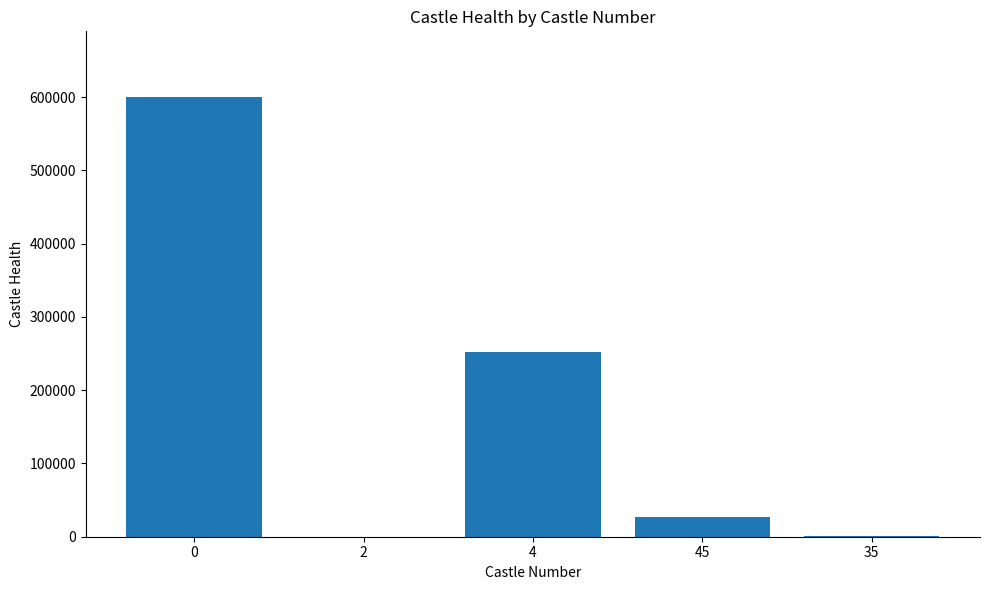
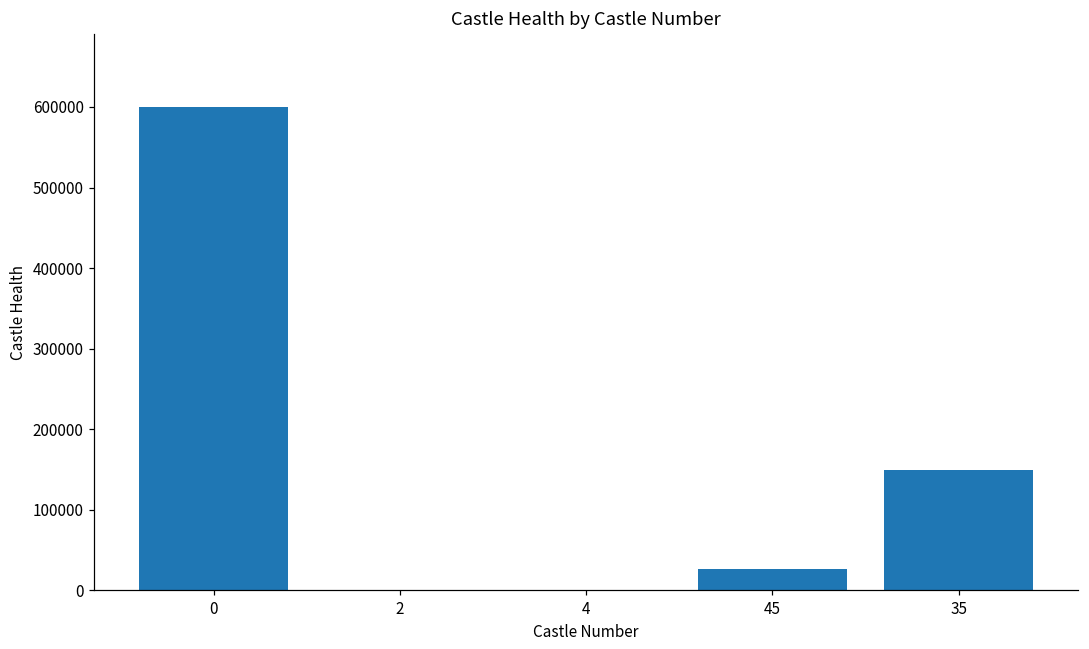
  {
    "0": 600000,
-   "4": 250000,
+   "4": 0,
    "45": 30000,
-   "35": 0
+   "35": 150000
  }
